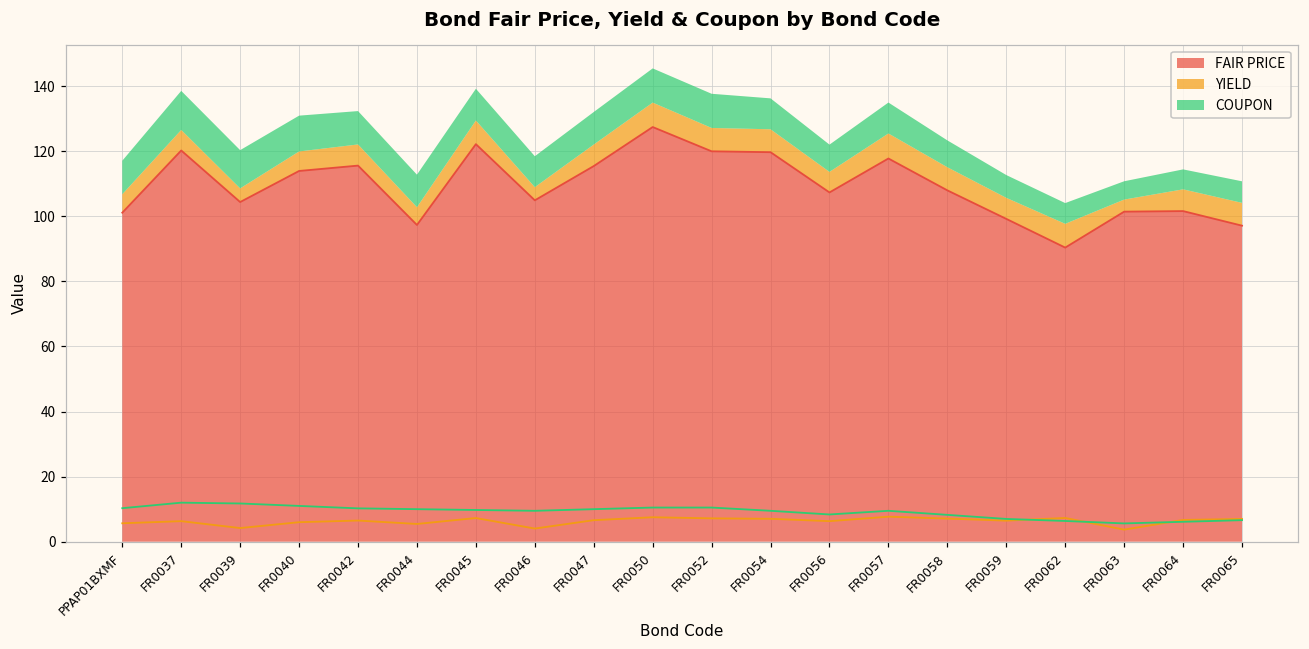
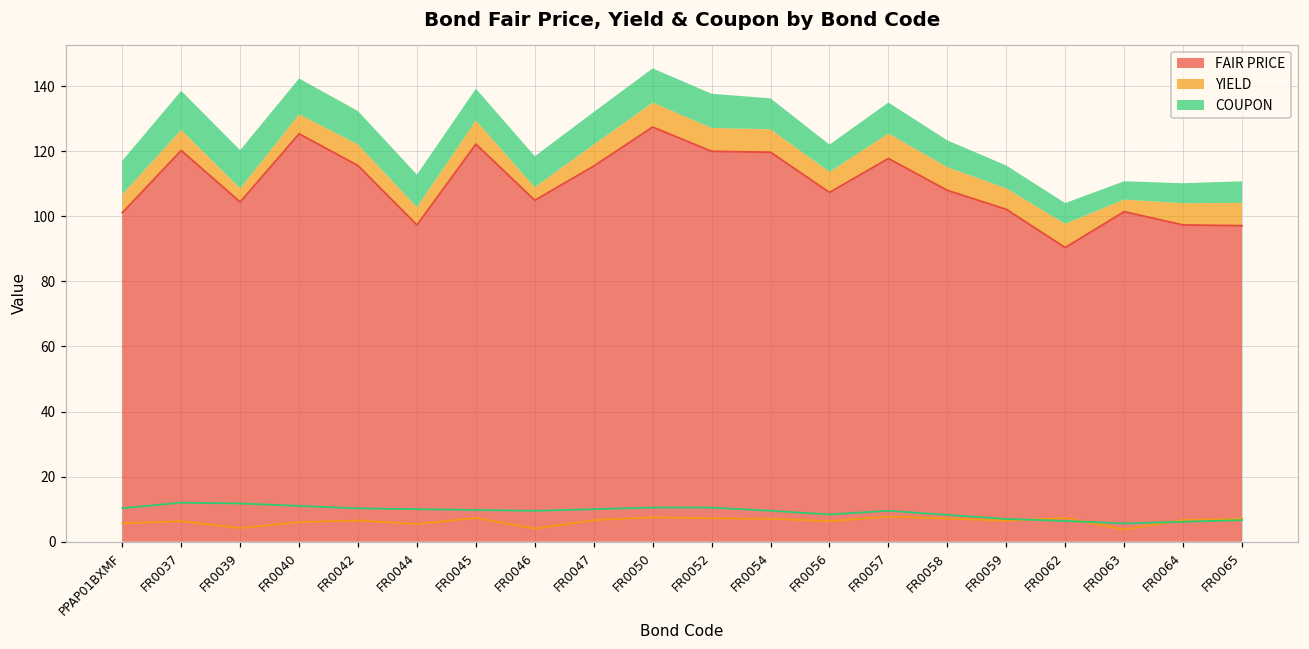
  {
    "FAIR PRICE": {
      "PPAP01BXMF": 101,
      "FR0037": 120,
      "FR0039": 104,
-     "FR0040": 114,
+     "FR0040": 125,
      "FR0042": 116,
      "FR0044": 97,
      "FR0045": 122,
      "FR0046": 105,
      "FR0047": 115,
      "FR0050": 127,
      "FR0052": 120,
      "FR0054": 120,
      "FR0056": 107,
      "FR0057": 118,
      "FR0058": 108,
-     "FR0059": 99,
+     "FR0059": 102,
      "FR0062": 90,
      "FR0063": 101,
-     "FR0064": 102,
+     "FR0064": 97,
      "FR0065": 97
    }
  }
